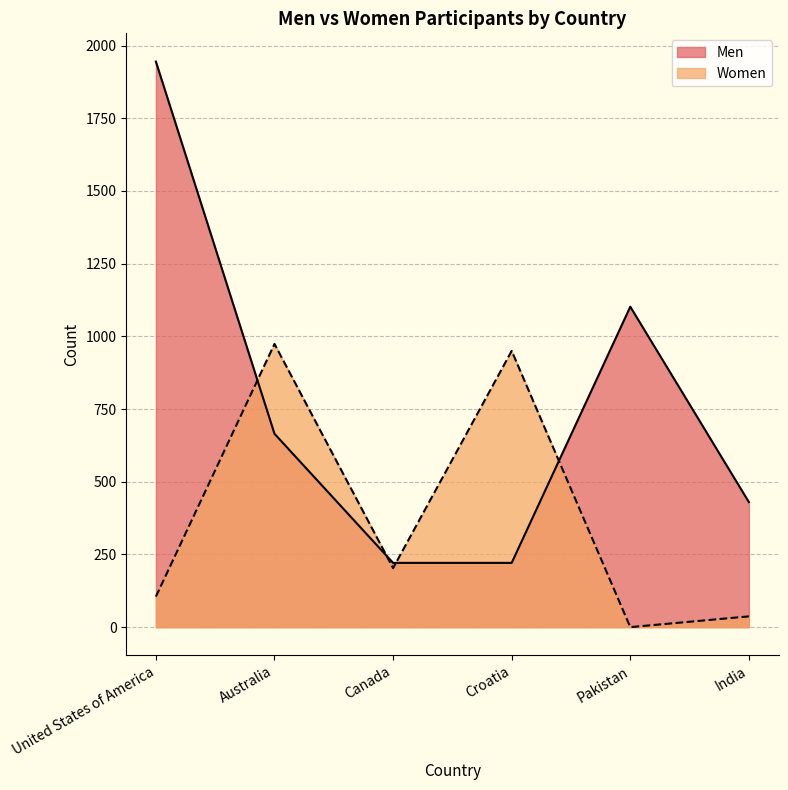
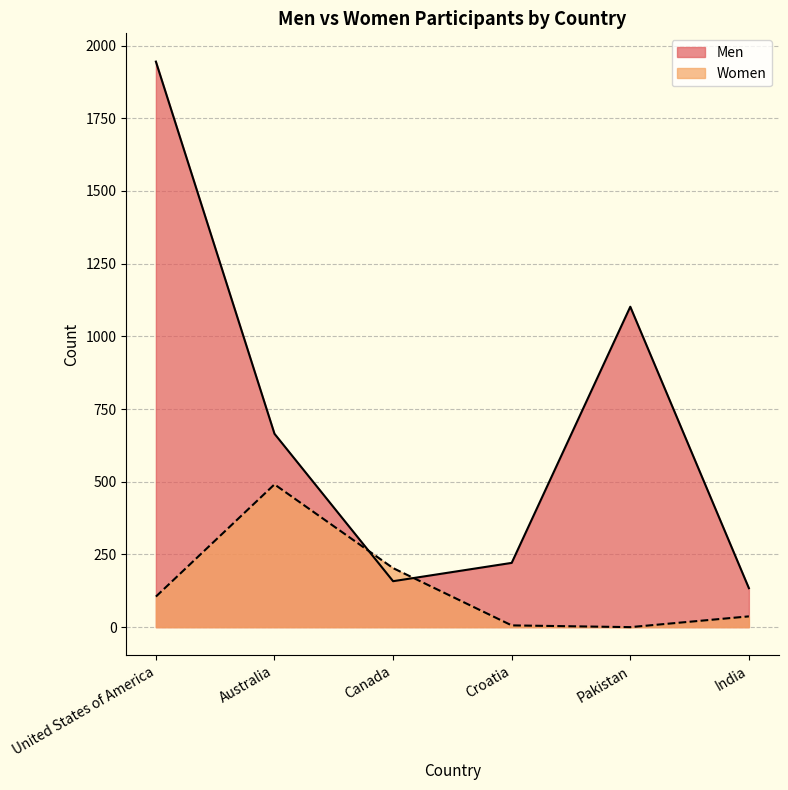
  {
    "Men": {
      "United States of America": 1950,
      "Australia": 670,
-     "Canada": 220,
+     "Canada": 160,
      "Croatia": 220,
      "Pakistan": 1100,
-     "India": 430
+     "India": 130
    },
    "Women": {
      "United States of America": 110,
-     "Australia": 970,
+     "Australia": 490,
      "Canada": 200,
-     "Croatia": 950,
+     "Croatia": 10,
      "Pakistan": 0,
      "India": 40
    }
  }
